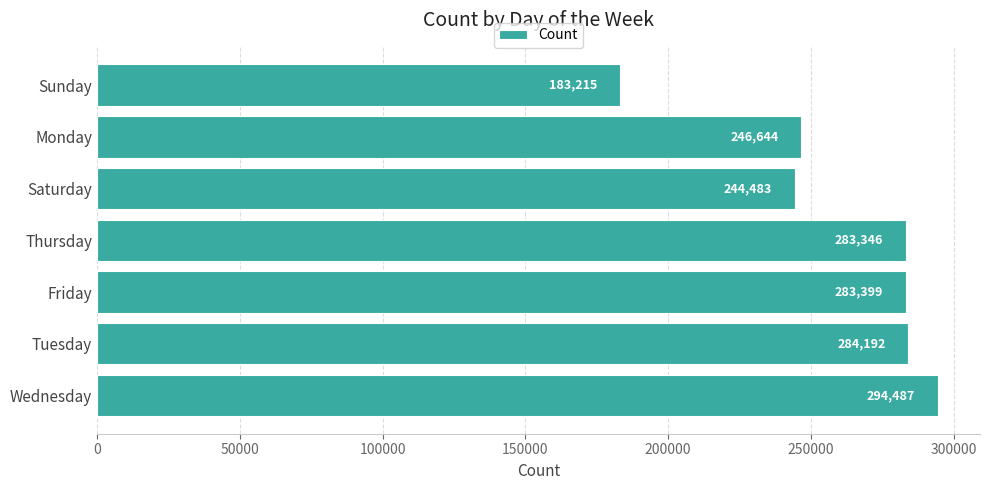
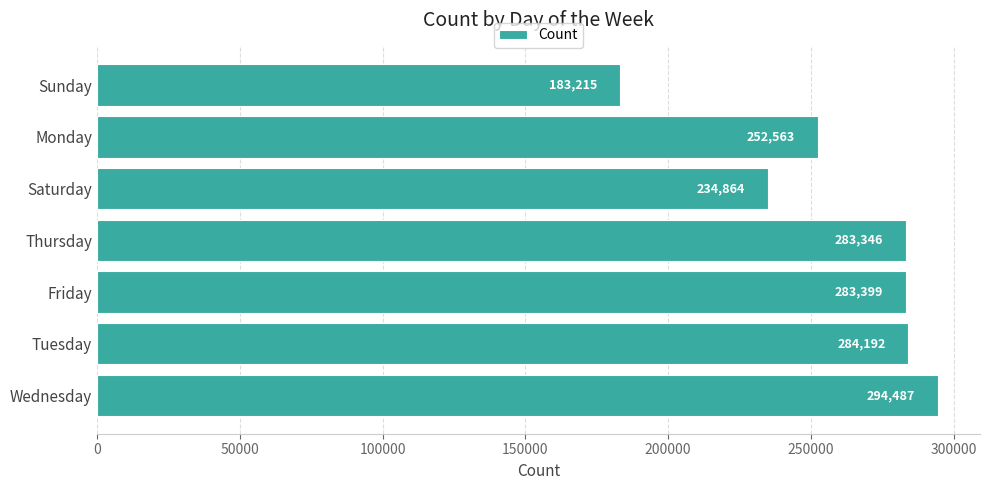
  {
    "Sunday": "183,215",
-   "Monday": "246,644",
-   "Saturday": "244,483",
+   "Monday": "252,563",
+   "Saturday": "234,864",
    "Thursday": "283,346",
    "Friday": "283,399",
    "Tuesday": "284,192",
    "Wednesday": "294,487"
  }
